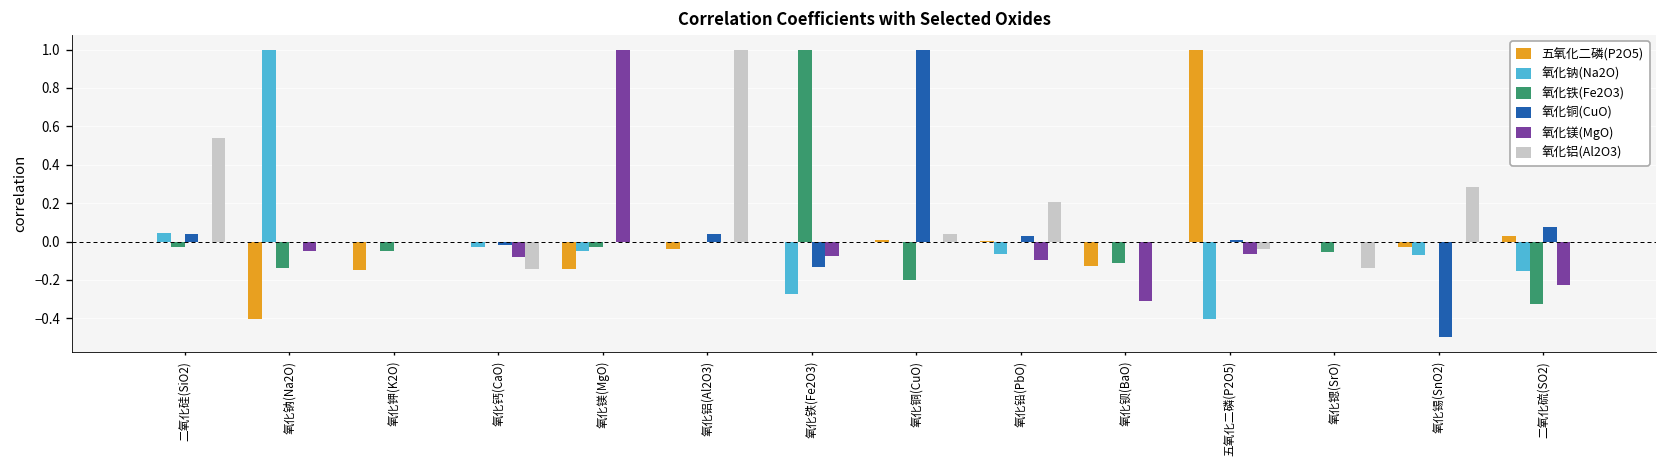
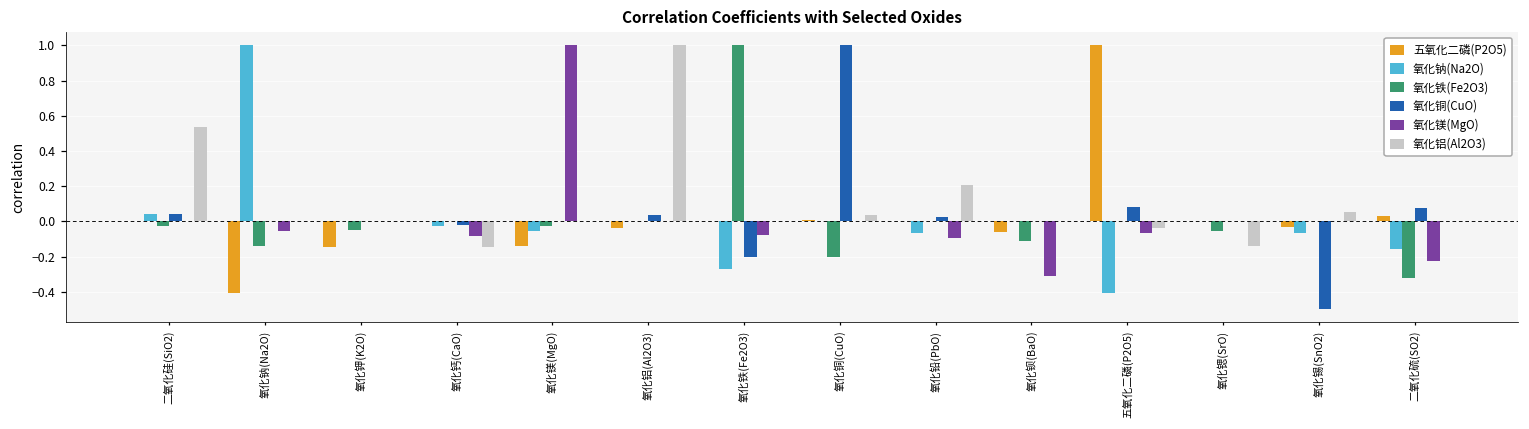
  {
    "五氧化二磷(P2O5)": {
      "二氧化硅(SiO2)": 0.00,
      "氧化钠(Na2O)": -0.41,
      "氧化钾(K2O)": -0.15,
      "氧化钙(CaO)": 0.00,
      "氧化镁(MgO)": -0.14,
      "氧化铝(Al2O3)": -0.04,
      "氧化铁(Fe2O3)": 0.00,
-     "氧化钡(BaO)": -0.13,
+     "氧化钡(BaO)": -0.06,
      "五氧化二磷(P2O5)": 1.00,
      "氧化锶(SrO)": 0.00,
      "氧化锡(SnO2)": -0.03,
      "二氧化硫(SO2)": 0.03
    },
    "氧化钠(Na2O)": {
      "二氧化硅(SiO2)": 0.04,
      "氧化钠(Na2O)": 1.00,
      "氧化钾(K2O)": 0.00,
      "氧化钙(CaO)": -0.03,
      "氧化镁(MgO)": -0.05,
      "氧化铝(Al2O3)": 0.00,
      "氧化铁(Fe2O3)": -0.27,
      "氧化铜(CuO)": 0.00,
      "氧化铅(PbO)": -0.07,
      "氧化钡(BaO)": 0.00,
      "五氧化二磷(P2O5)": -0.41,
      "氧化锶(SrO)": 0.00,
      "氧化锡(SnO2)": -0.07,
      "二氧化硫(SO2)": -0.16
    },
    "氧化铁(Fe2O3)": {
      "二氧化硅(SiO2)": -0.03,
      "氧化钠(Na2O)": -0.14,
      "氧化钾(K2O)": -0.05,
      "氧化钙(CaO)": 0.00,
      "氧化镁(MgO)": -0.03,
      "氧化铝(Al2O3)": 0.00,
      "氧化铁(Fe2O3)": 1.00,
      "氧化铜(CuO)": -0.20,
      "氧化铅(PbO)": 0.00,
      "氧化钡(BaO)": -0.11,
      "五氧化二磷(P2O5)": 0.00,
      "氧化锶(SrO)": -0.06,
      "氧化锡(SnO2)": 0.00,
      "二氧化硫(SO2)": -0.32
    },
    "氧化铜(CuO)": {
      "二氧化硅(SiO2)": 0.04,
      "氧化钠(Na2O)": 0.00,
      "氧化钾(K2O)": 0.00,
      "氧化钙(CaO)": -0.02,
      "氧化镁(MgO)": 0.00,
      "氧化铝(Al2O3)": 0.04,
-     "氧化铁(Fe2O3)": -0.13,
+     "氧化铁(Fe2O3)": -0.20,
      "氧化铜(CuO)": 1.00,
      "氧化铅(PbO)": 0.03,
      "氧化钡(BaO)": 0.00,
-     "五氧化二磷(P2O5)": 0.01,
+     "五氧化二磷(P2O5)": 0.08,
      "氧化锶(SrO)": 0.00,
      "氧化锡(SnO2)": -0.50,
      "二氧化硫(SO2)": 0.07
    },
    "氧化镁(MgO)": {
      "二氧化硅(SiO2)": 0.00,
      "氧化钠(Na2O)": -0.05,
      "氧化钾(K2O)": 0.00,
      "氧化钙(CaO)": -0.08,
      "氧化镁(MgO)": 1.00,
      "氧化铝(Al2O3)": 0.00,
      "氧化铁(Fe2O3)": -0.08,
      "氧化铜(CuO)": 0.00,
      "氧化铅(PbO)": -0.09,
      "氧化钡(BaO)": -0.31,
      "五氧化二磷(P2O5)": -0.07,
      "氧化锶(SrO)": 0.00,
      "氧化锡(SnO2)": 0.00,
      "二氧化硫(SO2)": -0.23
    },
    "氧化铝(Al2O3)": {
      "二氧化硅(SiO2)": 0.54,
      "氧化钠(Na2O)": 0.00,
      "氧化钾(K2O)": 0.00,
      "氧化钙(CaO)": -0.14,
      "氧化镁(MgO)": 0.00,
      "氧化铝(Al2O3)": 1.00,
      "氧化铁(Fe2O3)": 0.00,
      "氧化铜(CuO)": 0.04,
      "氧化铅(PbO)": 0.21,
      "氧化钡(BaO)": 0.00,
      "五氧化二磷(P2O5)": -0.04,
      "氧化锶(SrO)": -0.14,
-     "氧化锡(SnO2)": 0.29,
+     "氧化锡(SnO2)": 0.05,
      "二氧化硫(SO2)": 0.00
    }
  }
